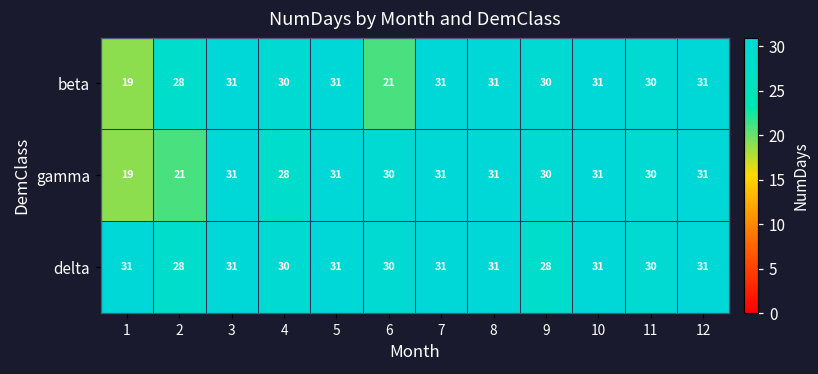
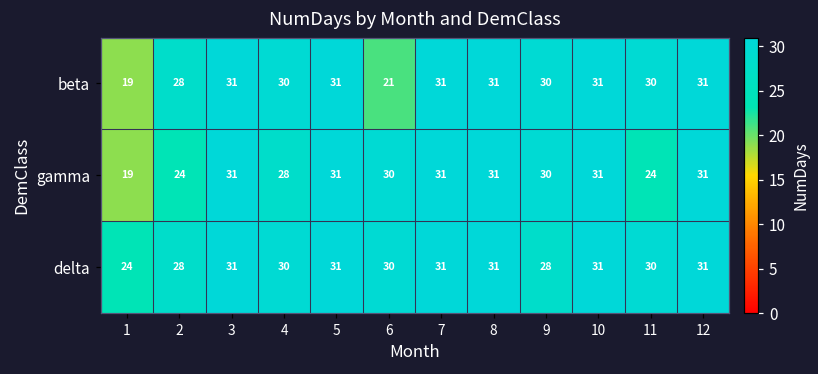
  {
    "beta": {
      "1": 19,
      "2": 28,
      "3": 31,
      "4": 30,
      "5": 31,
      "6": 21,
      "7": 31,
      "8": 31,
      "9": 30,
      "10": 31,
      "11": 30,
      "12": 31
    },
    "gamma": {
      "1": 19,
-     "2": 21,
+     "2": 24,
      "3": 31,
      "4": 28,
      "5": 31,
      "6": 30,
      "7": 31,
      "8": 31,
      "9": 30,
      "10": 31,
-     "11": 30,
+     "11": 24,
      "12": 31
    },
    "delta": {
-     "1": 31,
+     "1": 24,
      "2": 28,
      "3": 31,
      "4": 30,
      "5": 31,
      "6": 30,
      "7": 31,
      "8": 31,
      "9": 28,
      "10": 31,
      "11": 30,
      "12": 31
    }
  }
